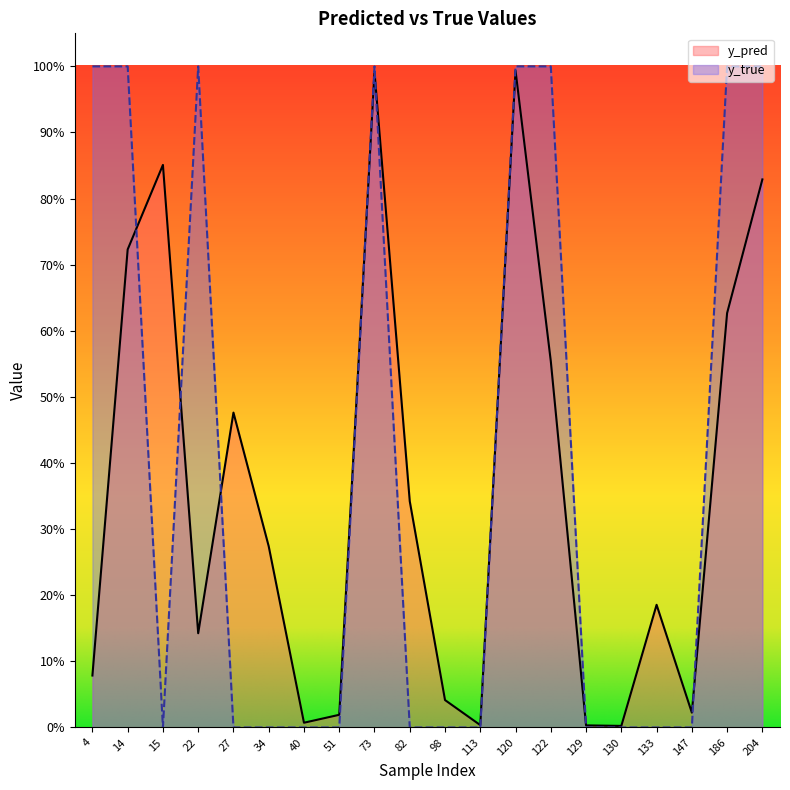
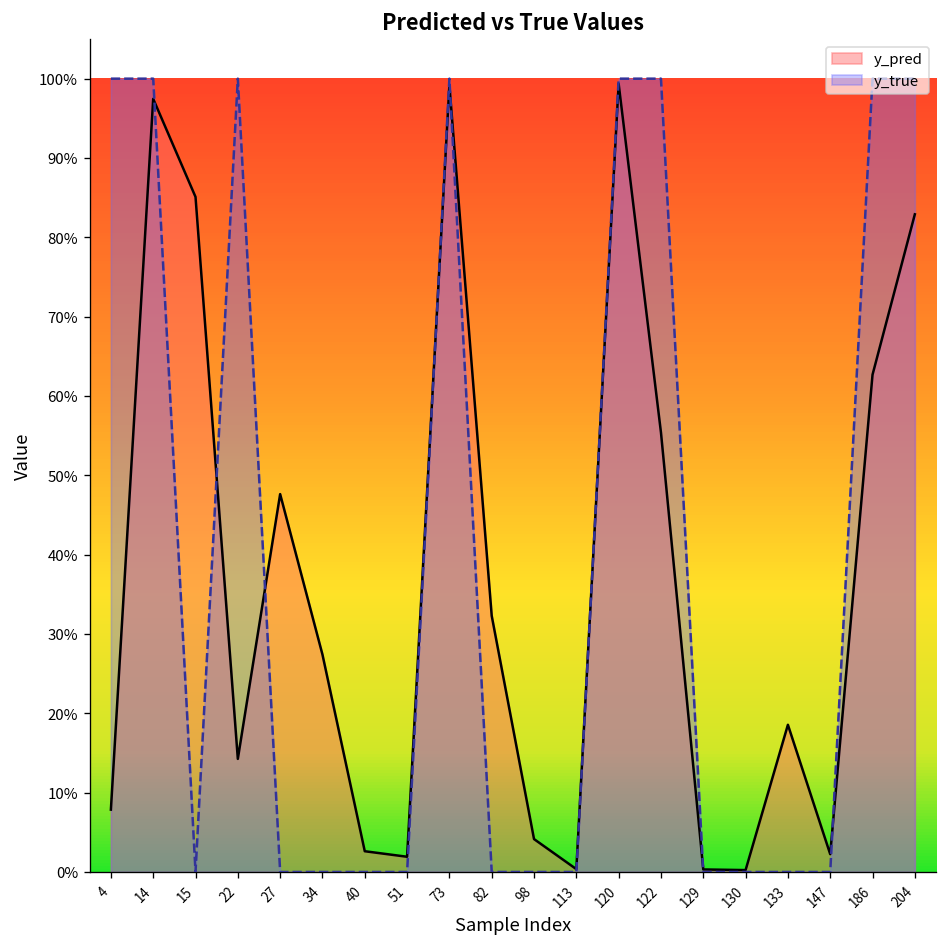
  {
    "y_pred": {
      "4": "8%",
-     "14": "72%",
+     "14": "97%",
      "15": "85%",
      "22": "14%",
      "27": "48%",
      "34": "27%",
-     "40": "1%",
+     "40": "3%",
      "51": "2%",
      "73": "99%",
-     "82": "34%",
+     "82": "32%",
      "98": "4%",
      "120": "99%",
      "122": "55%",
      "133": "19%",
      "147": "2%",
      "186": "63%",
      "204": "83%"
    },
    "y_true": {
      "4": "100%",
      "14": "100%",
      "15": "0%",
      "22": "100%",
      "27": "0%",
      "34": "0%",
      "40": "0%",
      "51": "0%",
      "73": "100%",
      "82": "0%",
      "98": "0%",
      "120": "100%",
      "122": "100%",
      "133": "0%",
      "147": "0%"
    }
  }
